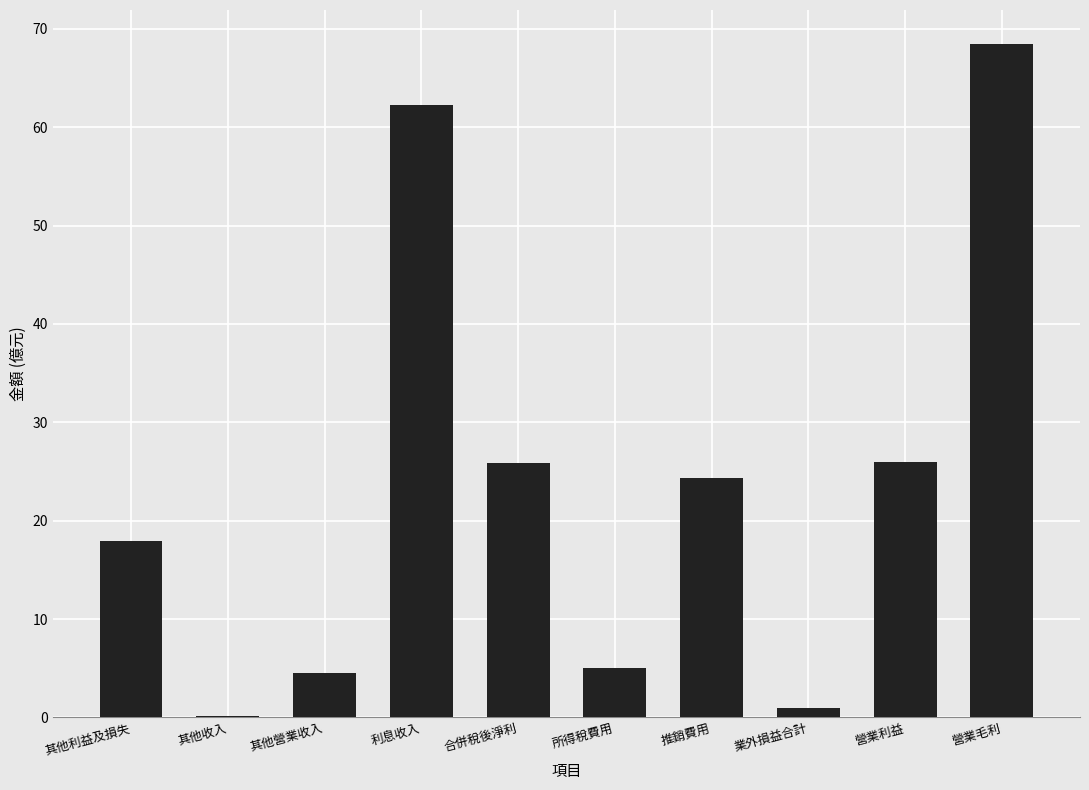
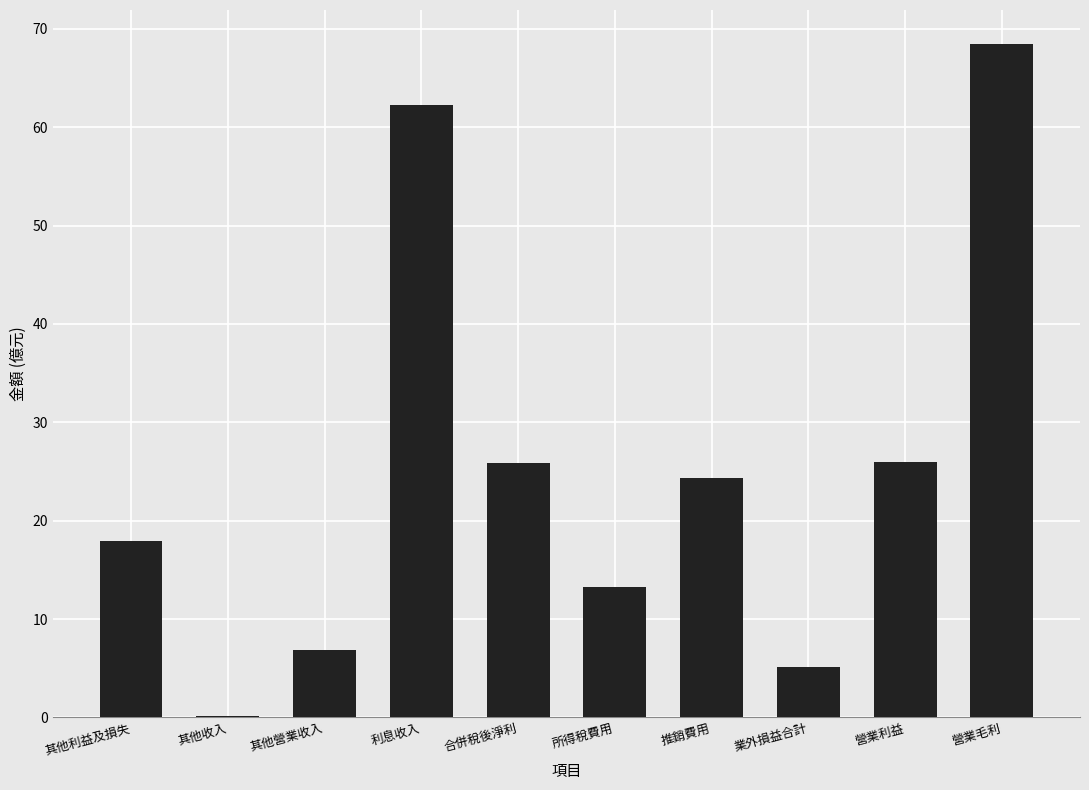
  {
    "其他利益及損失": 18,
-   "其他營業收入": 5,
+   "其他營業收入": 7,
    "利息收入": 62,
    "合併稅後淨利": 26,
-   "所得稅費用": 5,
+   "所得稅費用": 13,
    "推銷費用": 24,
-   "業外損益合計": 1,
+   "業外損益合計": 5,
    "營業利益": 26,
    "營業毛利": 68
  }
